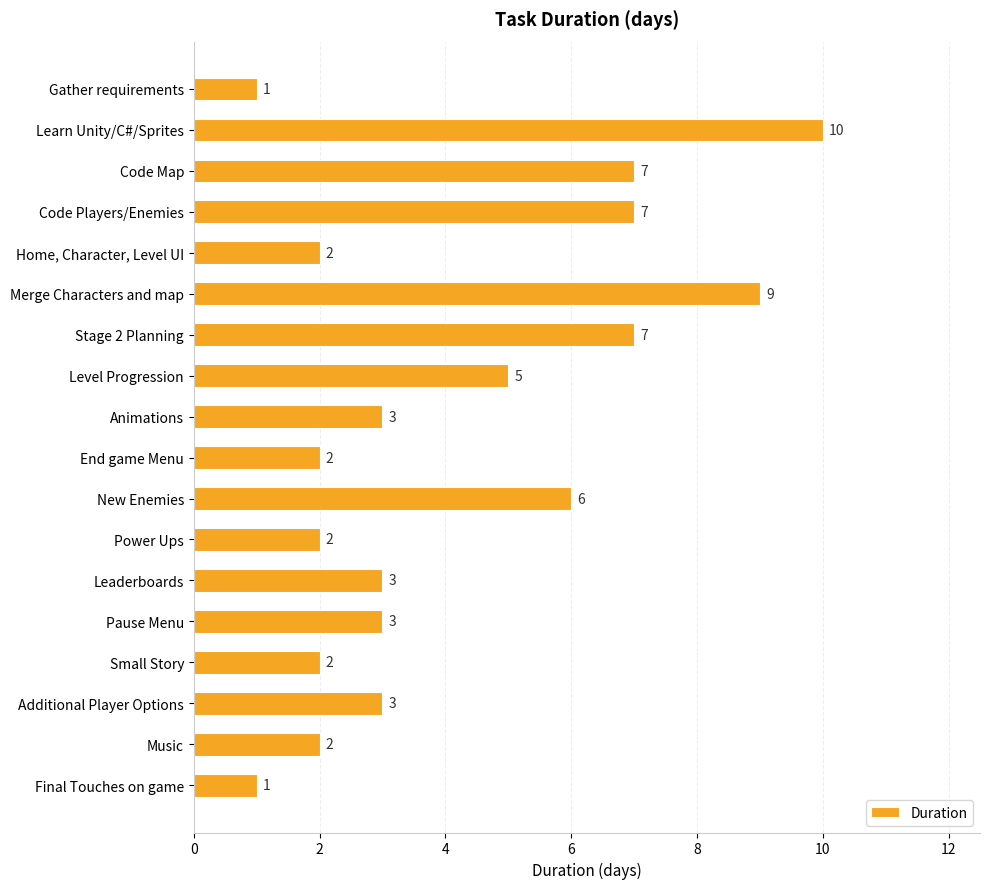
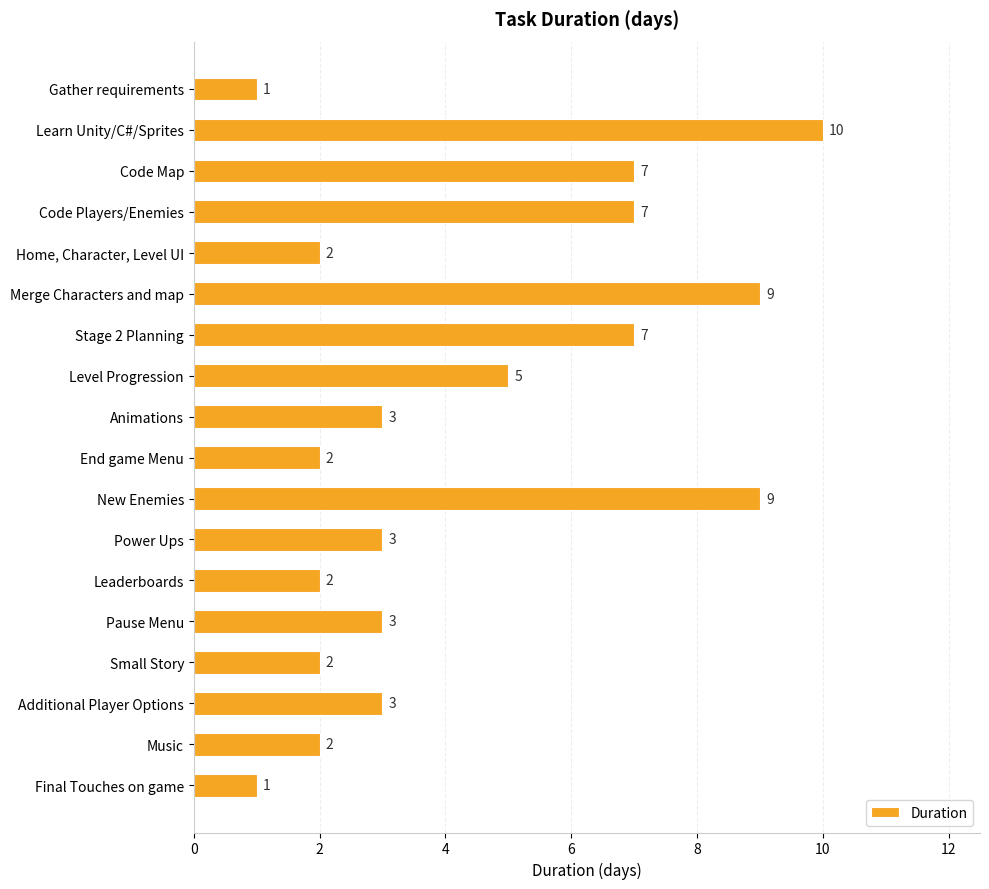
  {
    "Gather requirements": 1,
    "Learn Unity/C#/Sprites": 10,
    "Code Map": 7,
    "Code Players/Enemies": 7,
    "Home, Character, Level UI": 2,
    "Merge Characters and map": 9,
    "Stage 2 Planning": 7,
    "Level Progression": 5,
    "Animations": 3,
    "End game Menu": 2,
-   "New Enemies": 6,
-   "Power Ups": 2,
-   "Leaderboards": 3,
+   "New Enemies": 9,
+   "Power Ups": 3,
+   "Leaderboards": 2,
    "Pause Menu": 3,
    "Small Story": 2,
    "Additional Player Options": 3,
    "Music": 2,
    "Final Touches on game": 1
  }
